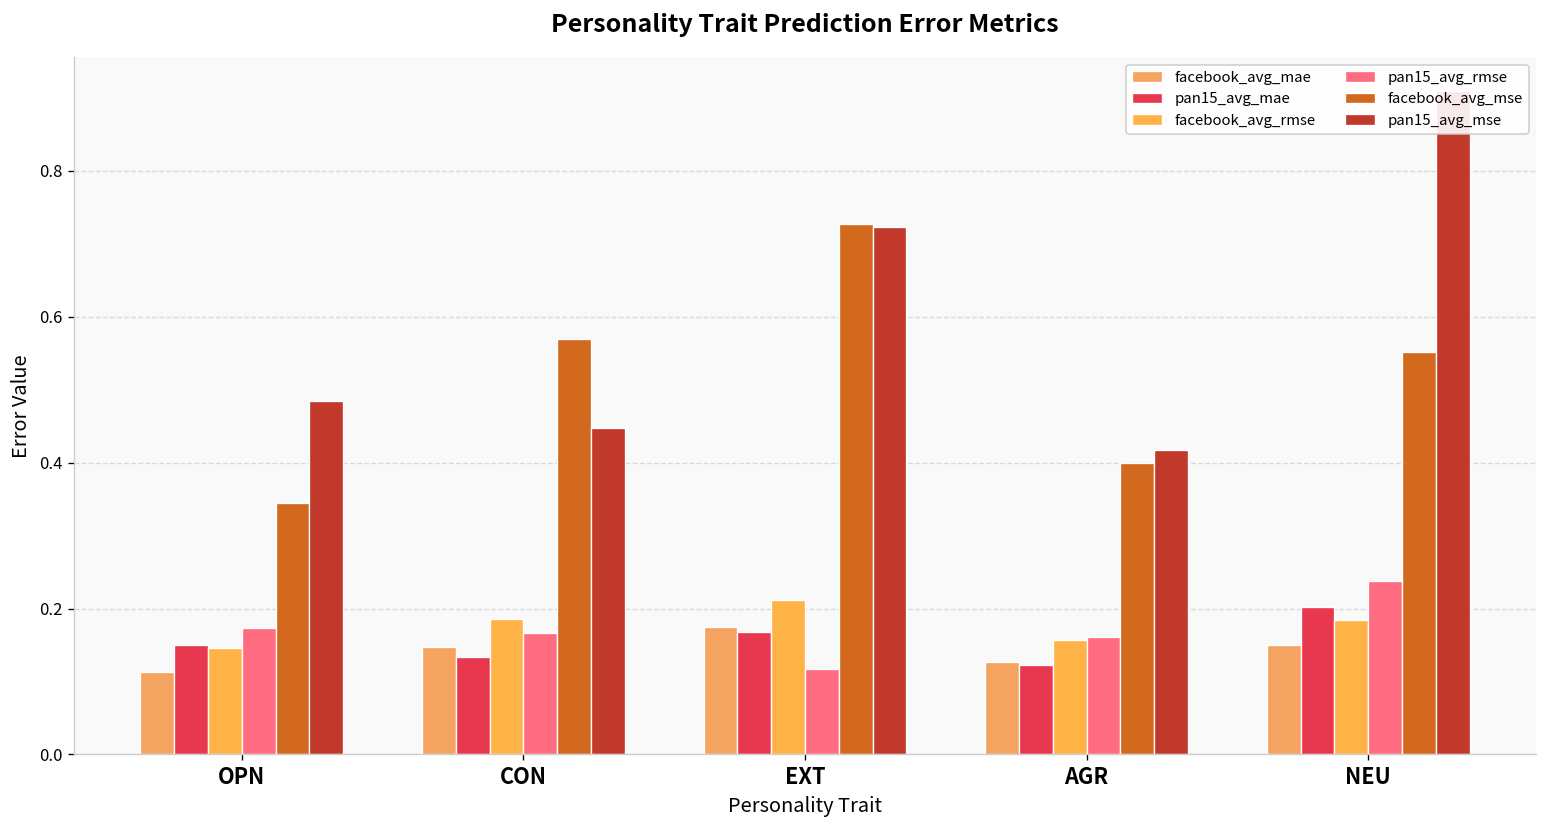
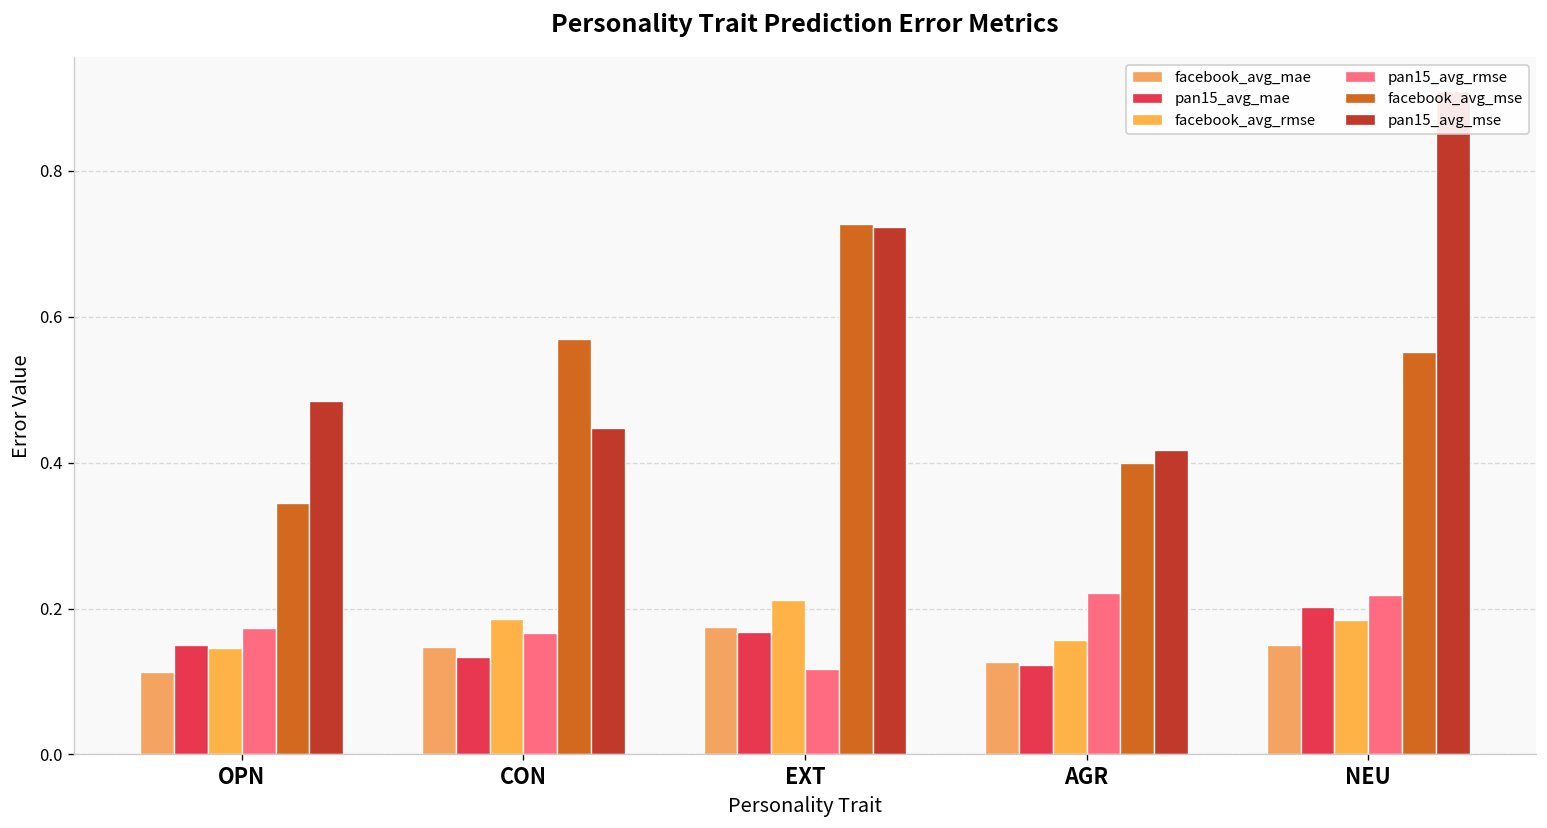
  {
    "pan15_avg_rmse": {
      "OPN": 0.17,
      "CON": 0.17,
      "EXT": 0.12,
-     "AGR": 0.16,
-     "NEU": 0.24
+     "AGR": 0.22,
+     "NEU": 0.22
    }
  }
